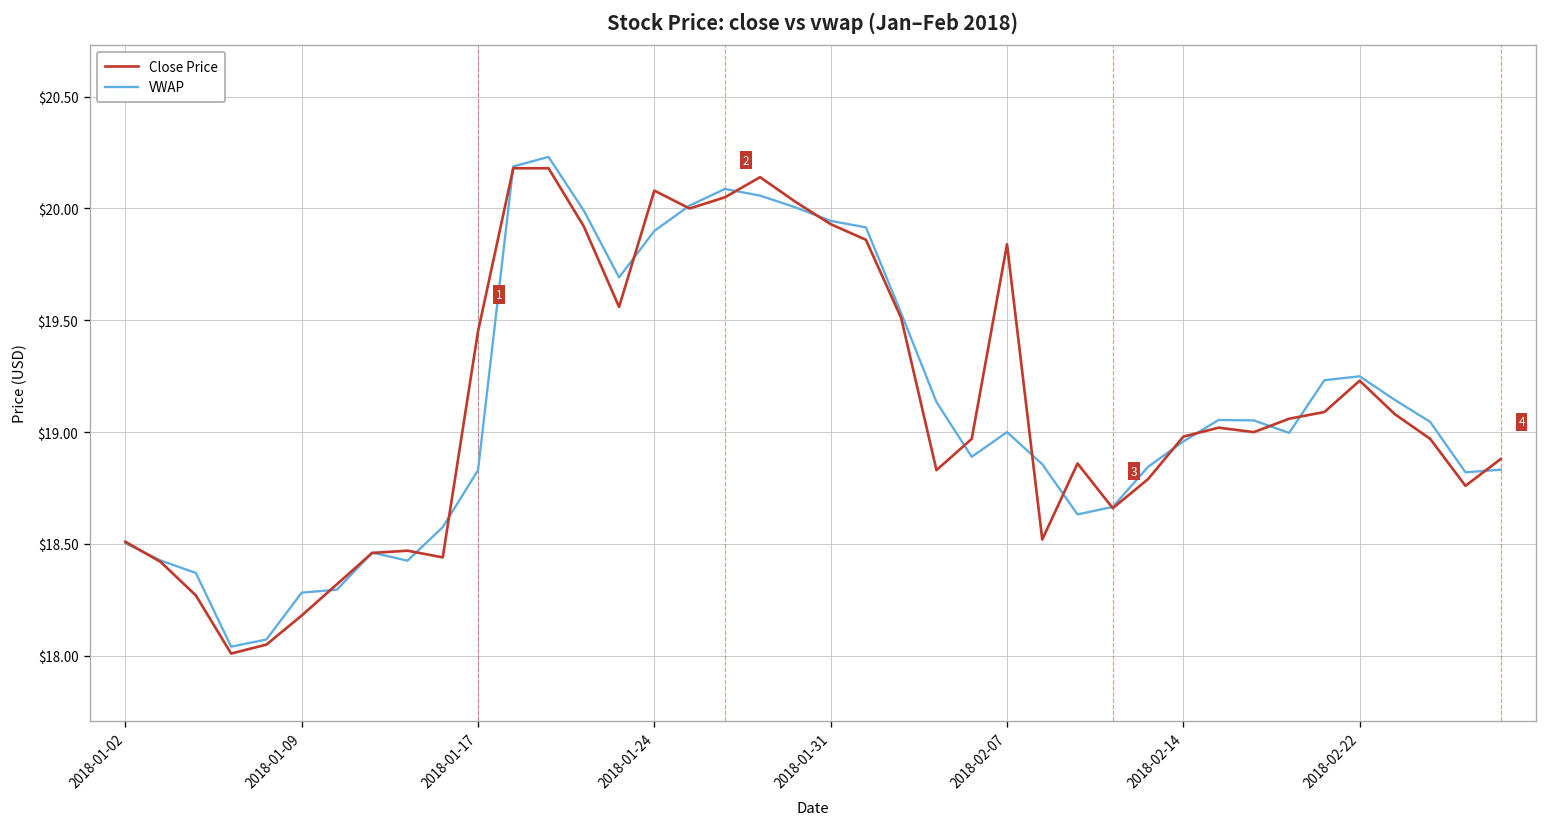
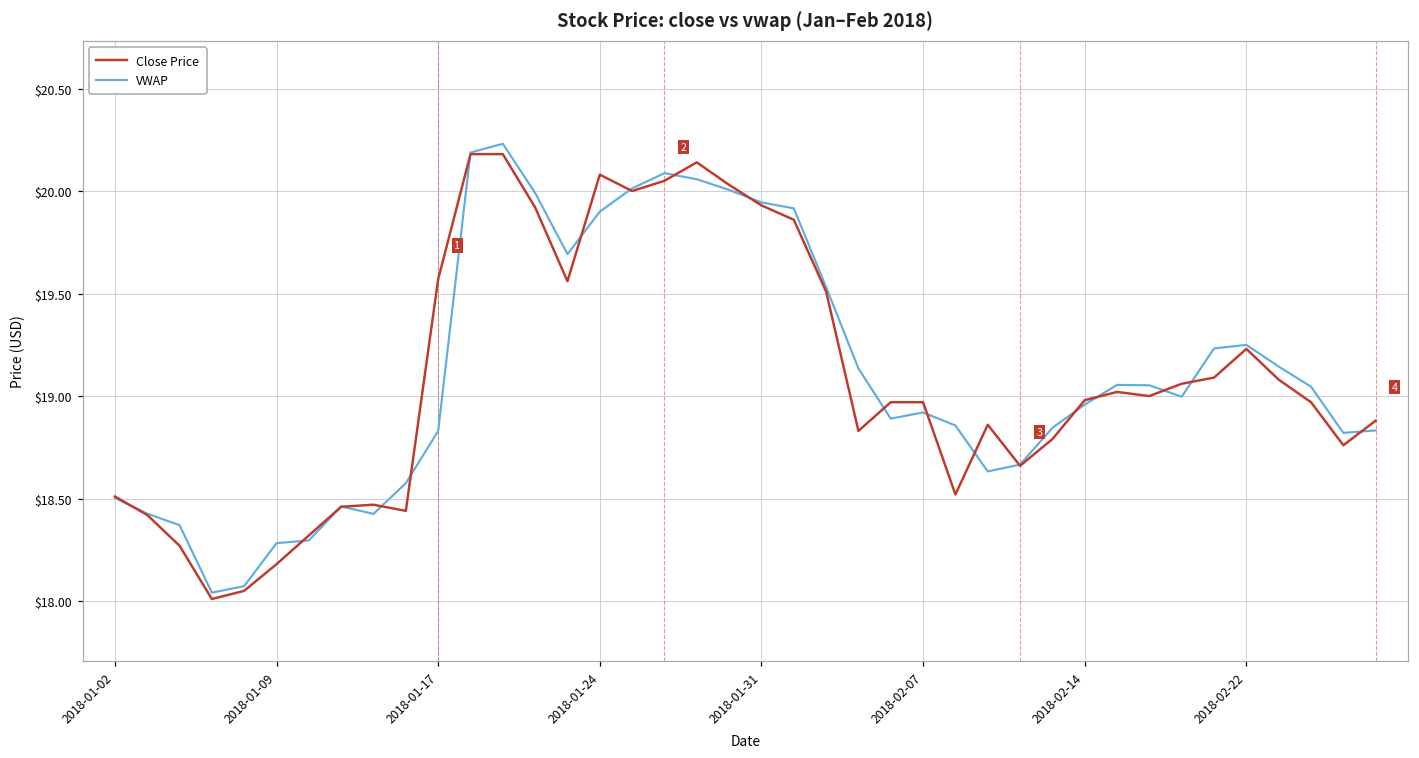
  {
    "Close Price": {
      "2018-01-09": "$18.18",
-     "2018-01-17": "$19.45",
+     "2018-01-17": "$19.57",
      "2018-01-24": "$20.08",
      "2018-01-31": "$19.93",
-     "2018-02-07": "$19.84",
+     "2018-02-07": "$18.97",
      "2018-02-14": "$18.98",
      "2018-02-22": "$19.23"
    },
    "VWAP": {
      "2018-01-09": "$18.28",
      "2018-01-17": "$18.83",
      "2018-01-24": "$19.90",
      "2018-01-31": "$19.94",
-     "2018-02-07": "$19.00",
+     "2018-02-07": "$18.92",
      "2018-02-14": "$18.96",
      "2018-02-22": "$19.25"
    }
  }
